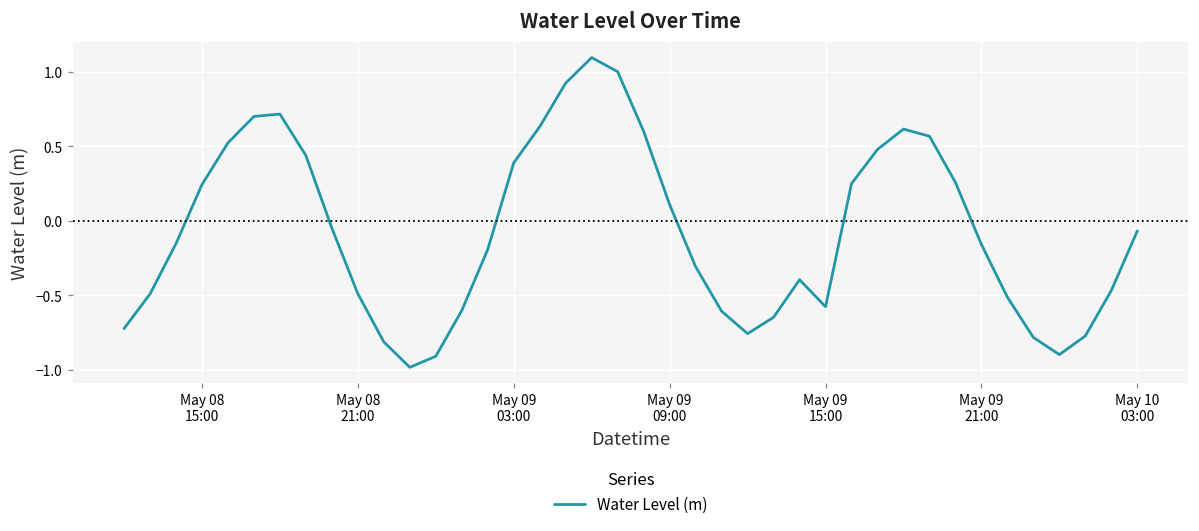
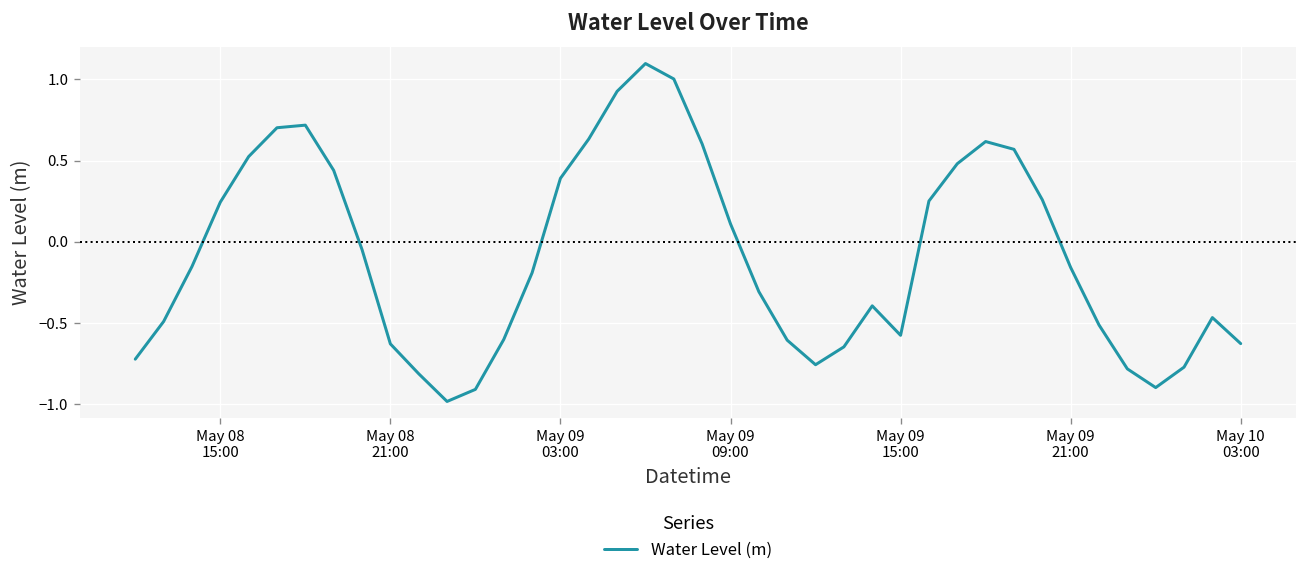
  {
    "May 08 15:00": 0.24,
-   "May 08 21:00": -0.49,
+   "May 08 21:00": -0.63,
    "May 09 03:00": 0.39,
    "May 09 09:00": 0.11,
    "May 09 15:00": -0.58,
    "May 09 21:00": -0.16,
-   "May 10 03:00": -0.07
+   "May 10 03:00": -0.63
  }
